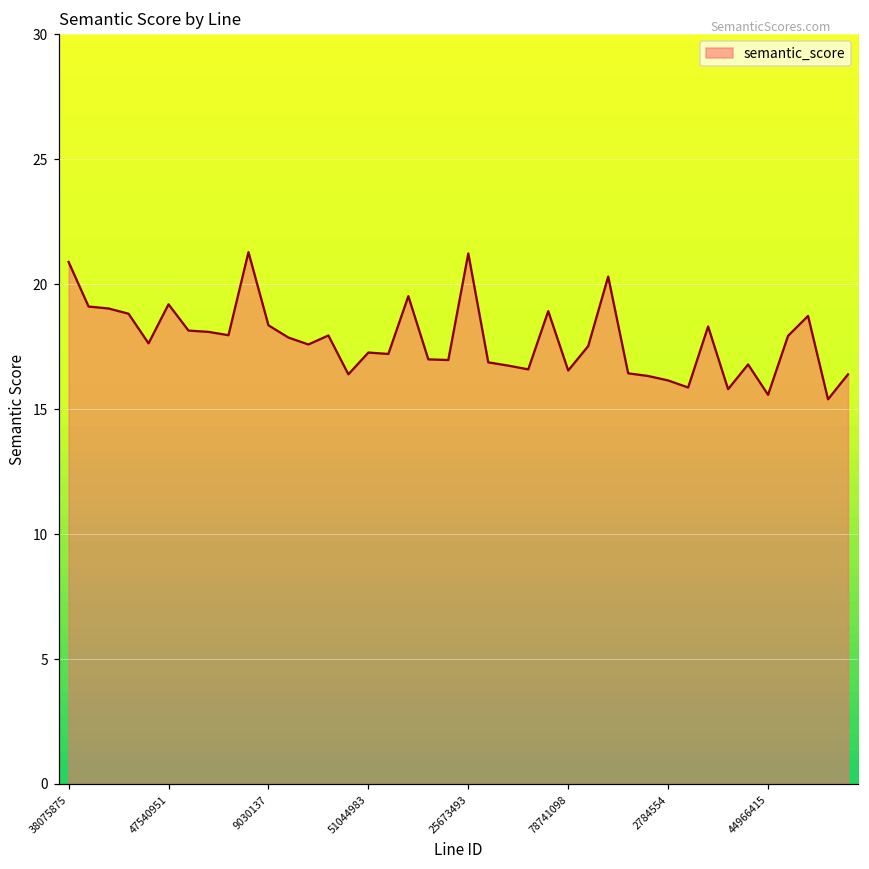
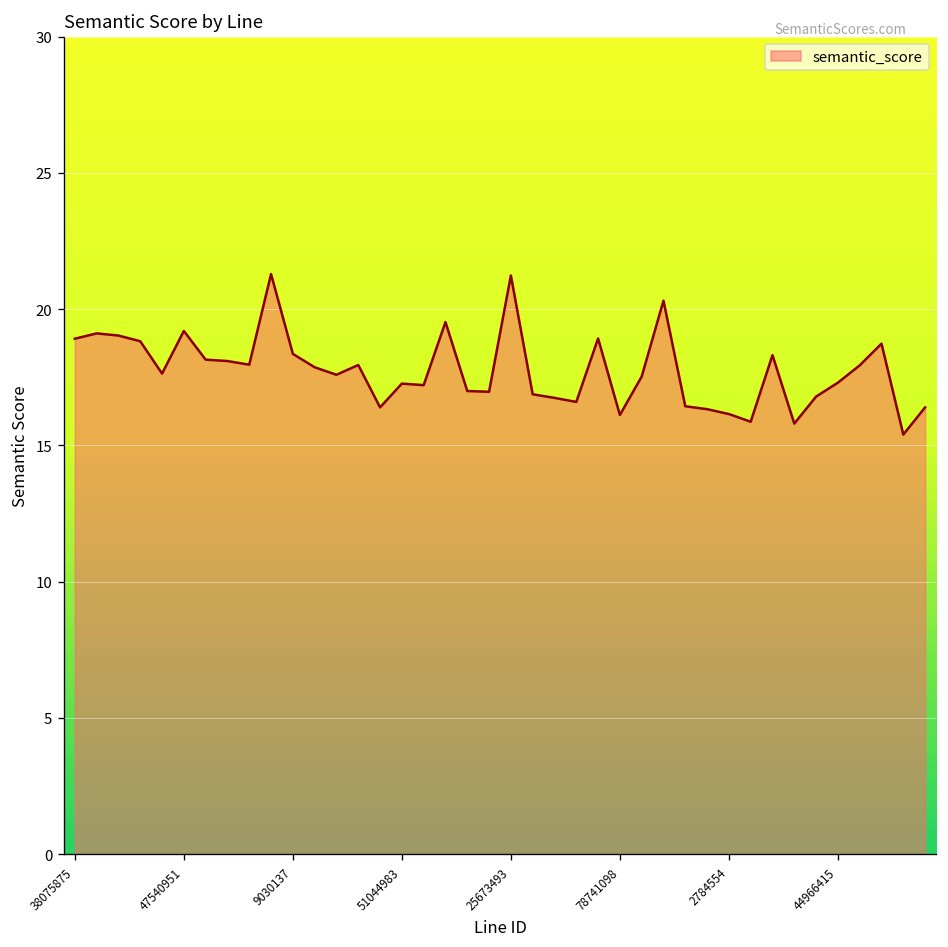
  {
-   "38075875": 20.9,
+   "38075875": 18.9,
    "47540951": 19.2,
    "9030137": 18.4,
    "51044983": 17.3,
    "25673493": 21.2,
-   "78741098": 16.5,
+   "78741098": 16.1,
    "2784554": 16.2,
-   "44966415": 15.6
+   "44966415": 17.3
  }
